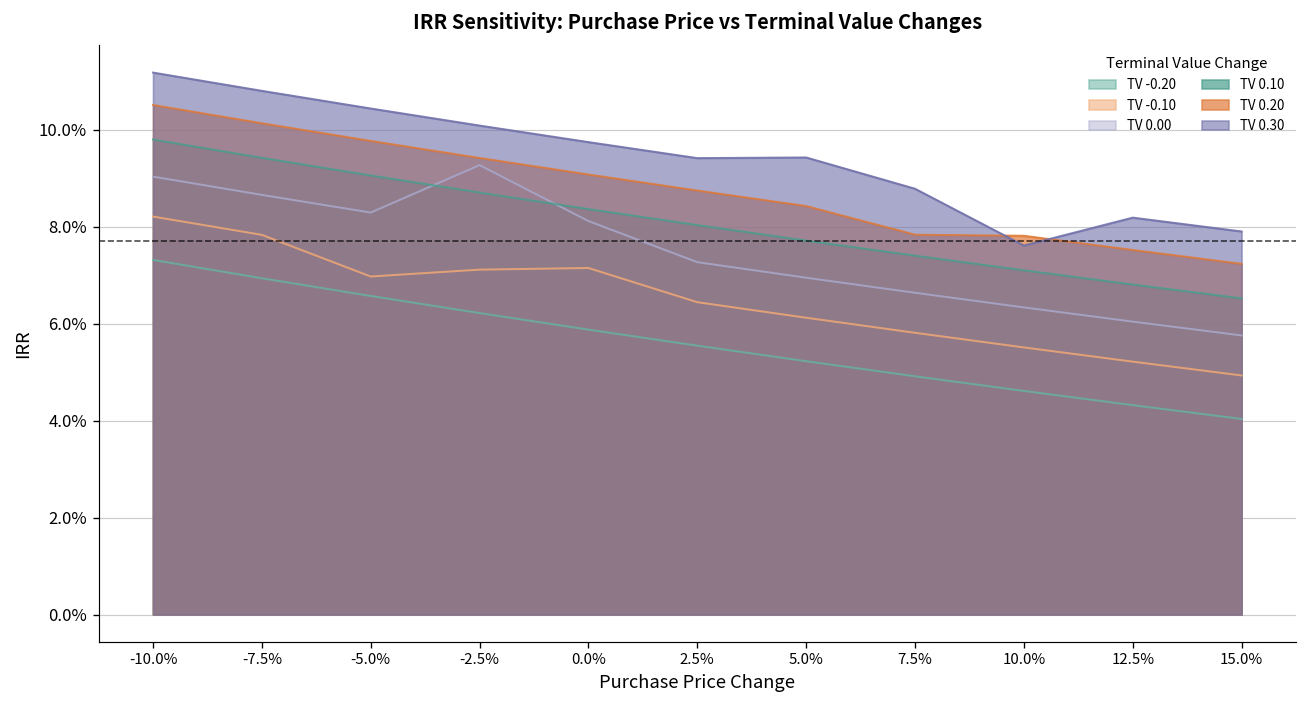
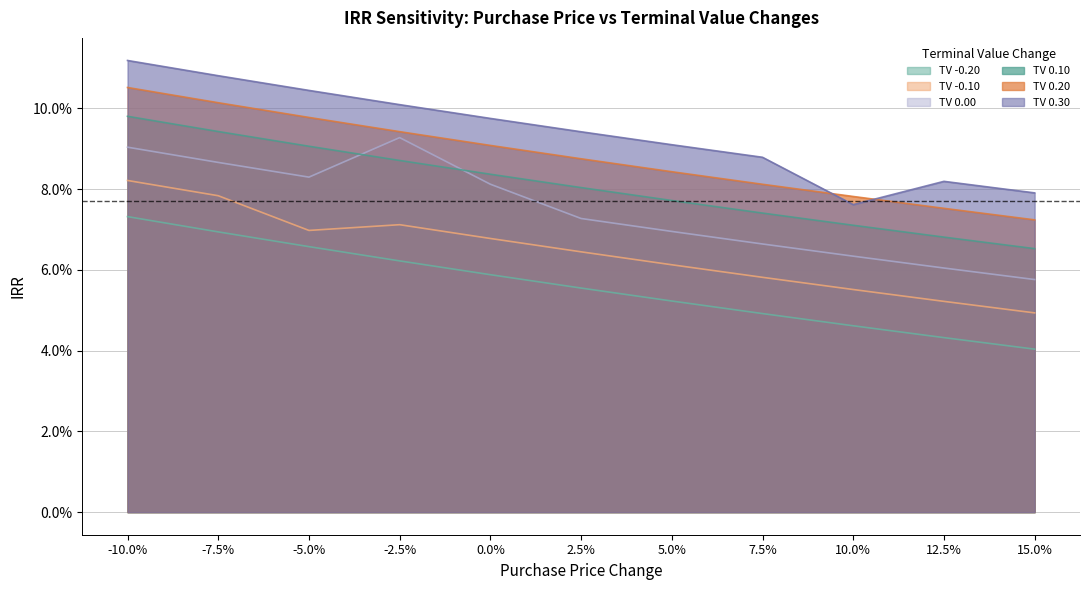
  {
    "TV -0.10": {
      "-10.0%": "8.2%",
      "-7.5%": "7.8%",
      "-5.0%": "7.0%",
      "-2.5%": "7.1%",
-     "0.0%": "7.2%",
+     "0.0%": "6.8%",
      "2.5%": "6.4%",
      "5.0%": "6.1%",
      "7.5%": "5.8%",
      "10.0%": "5.5%",
      "12.5%": "5.2%",
      "15.0%": "4.9%"
    },
    "TV 0.00": {
      "-10.0%": "9.0%",
      "-7.5%": "8.7%",
      "-5.0%": "8.3%",
      "-2.5%": "9.3%",
      "0.0%": "8.1%",
      "2.5%": "7.3%",
      "5.0%": "7.0%",
      "7.5%": "6.6%",
      "10.0%": "6.3%",
      "12.5%": "6.0%",
      "15.0%": "5.8%"
    },
    "TV 0.20": {
      "-10.0%": "10.5%",
      "-7.5%": "10.1%",
      "-5.0%": "9.8%",
      "-2.5%": "9.4%",
      "0.0%": "9.1%",
      "2.5%": "8.8%",
      "5.0%": "8.4%",
-     "7.5%": "7.8%",
+     "7.5%": "8.1%",
      "10.0%": "7.8%",
      "12.5%": "7.5%",
      "15.0%": "7.2%"
    },
    "TV 0.30": {
      "-10.0%": "11.2%",
      "-7.5%": "10.8%",
      "-5.0%": "10.4%",
      "-2.5%": "10.1%",
      "0.0%": "9.8%",
      "2.5%": "9.4%",
-     "5.0%": "9.4%",
+     "5.0%": "9.1%",
      "7.5%": "8.8%",
      "10.0%": "7.6%",
      "12.5%": "8.2%",
      "15.0%": "7.9%"
    }
  }
